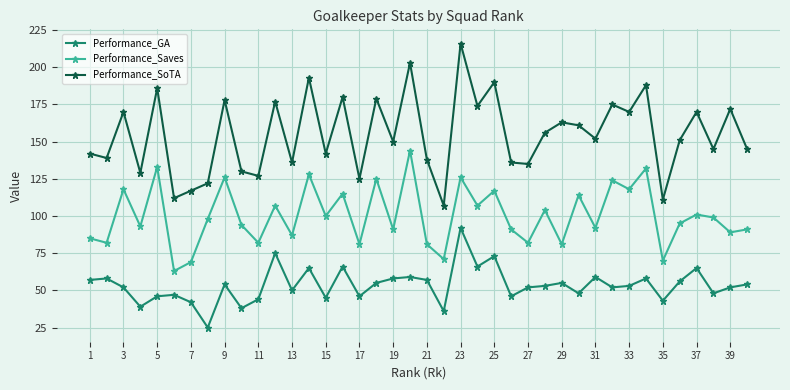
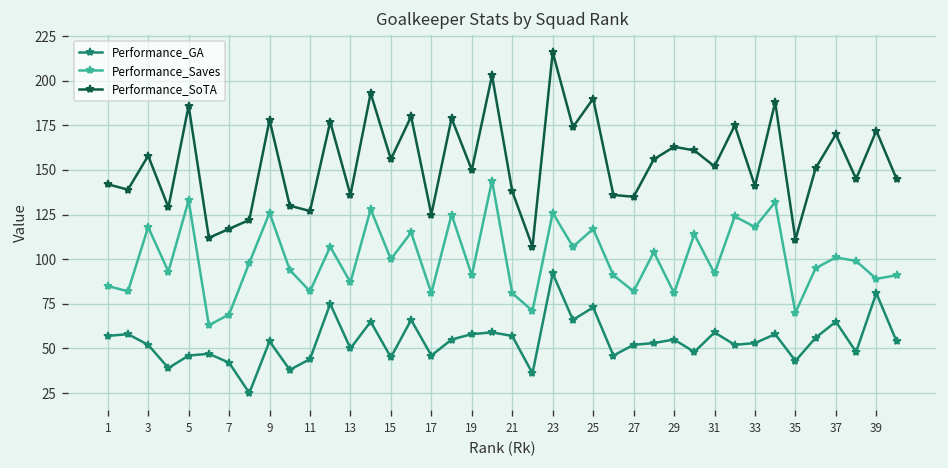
  {
    "Performance_GA": {
      "1": 57,
      "3": 52,
      "5": 46,
      "7": 42,
      "9": 54,
      "11": 44,
      "13": 50,
      "15": 45,
      "17": 46,
      "19": 58,
      "21": 57,
      "23": 92,
      "25": 73,
      "27": 52,
      "29": 55,
      "31": 59,
      "33": 53,
      "35": 43,
      "37": 65,
-     "39": 52
+     "39": 81
    },
    "Performance_Saves": {
      "1": 85,
      "3": 118,
      "5": 133,
      "7": 69,
      "9": 126,
      "11": 82,
      "13": 87,
      "15": 100,
      "17": 81,
      "19": 91,
      "21": 81,
      "23": 126,
      "25": 117,
      "27": 82,
      "29": 81,
      "31": 92,
      "33": 118,
      "35": 70,
      "37": 101,
      "39": 89
    },
    "Performance_SoTA": {
      "1": 142,
-     "3": 170,
+     "3": 158,
      "5": 186,
      "7": 117,
      "9": 178,
      "11": 127,
      "13": 136,
-     "15": 142,
+     "15": 156,
      "17": 125,
      "19": 150,
      "21": 138,
      "23": 216,
      "25": 190,
      "27": 135,
      "29": 163,
      "31": 152,
-     "33": 170,
+     "33": 141,
      "35": 111,
      "37": 170,
      "39": 172
    }
  }
